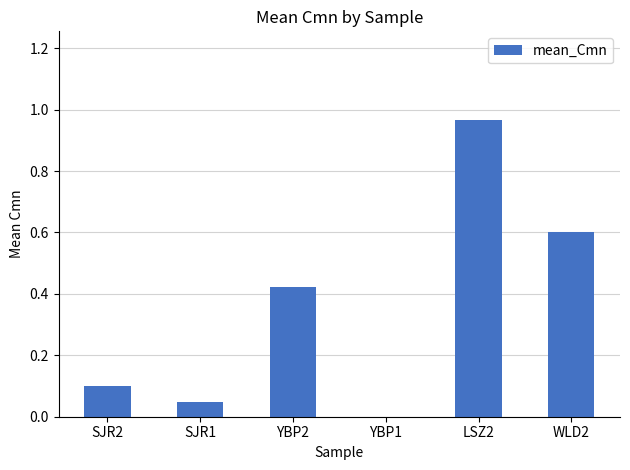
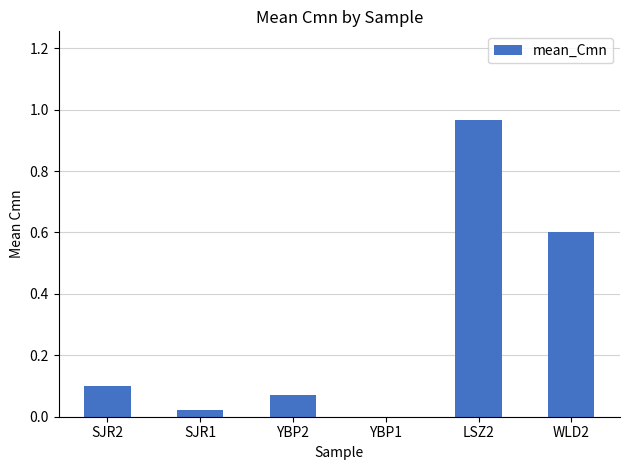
  {
    "SJR2": 0.10,
-   "SJR1": 0.05,
-   "YBP2": 0.42,
+   "SJR1": 0.02,
+   "YBP2": 0.07,
    "YBP1": 0.00,
    "LSZ2": 0.97,
    "WLD2": 0.60
  }
